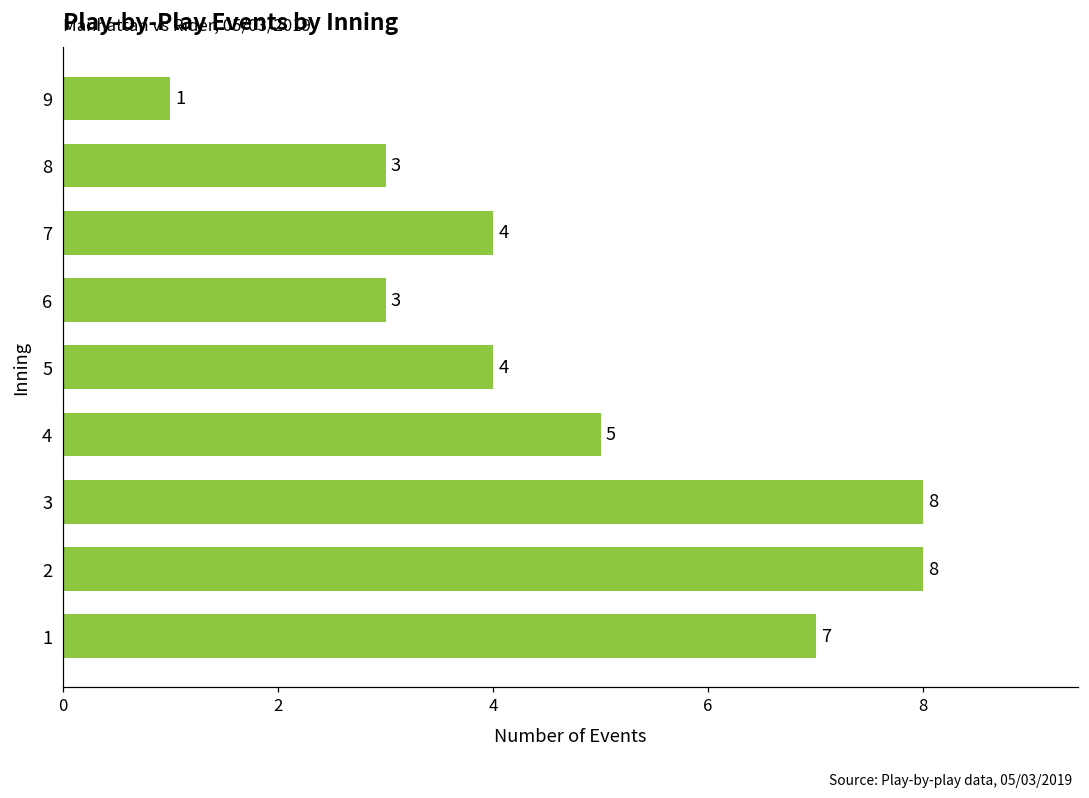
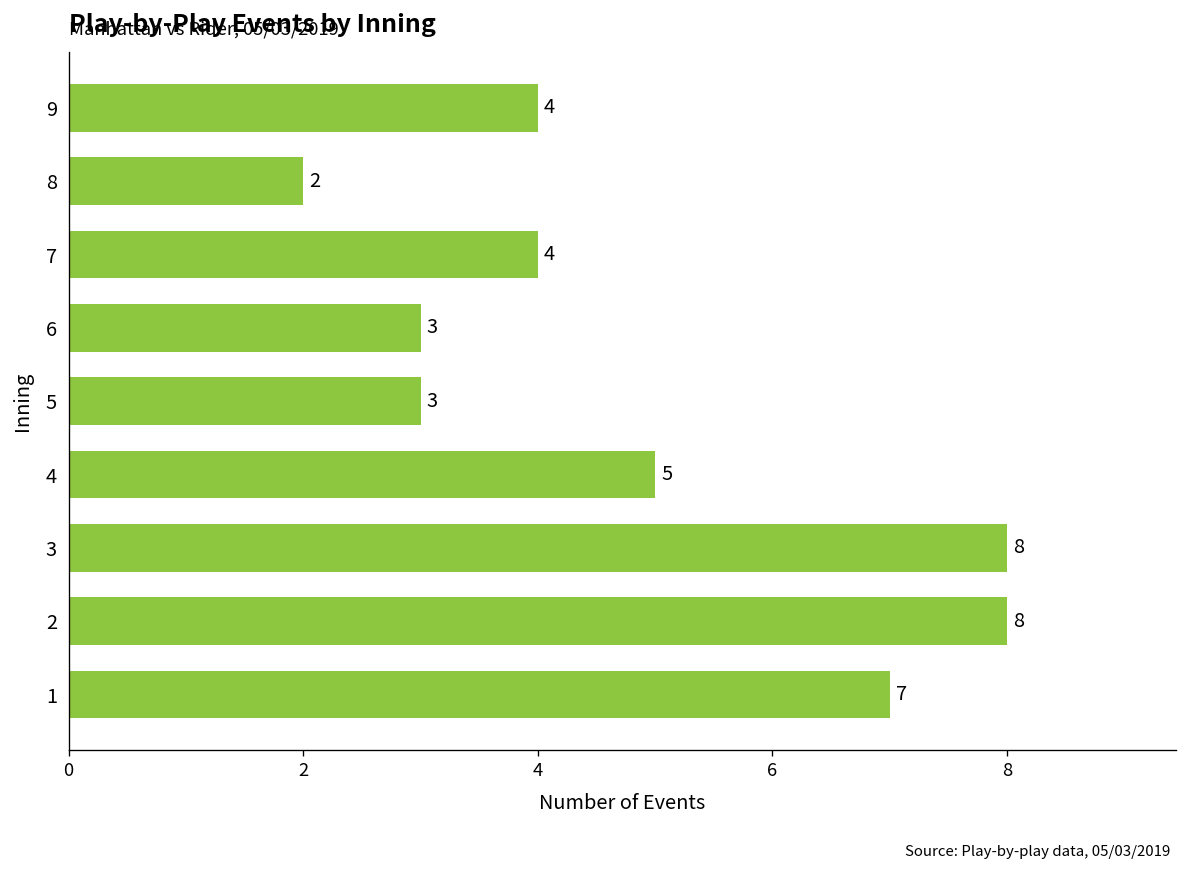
  {
-   "9": 1,
-   "8": 3,
+   "9": 4,
+   "8": 2,
    "7": 4,
    "6": 3,
-   "5": 4,
+   "5": 3,
    "4": 5,
    "3": 8,
    "2": 8,
    "1": 7
  }
